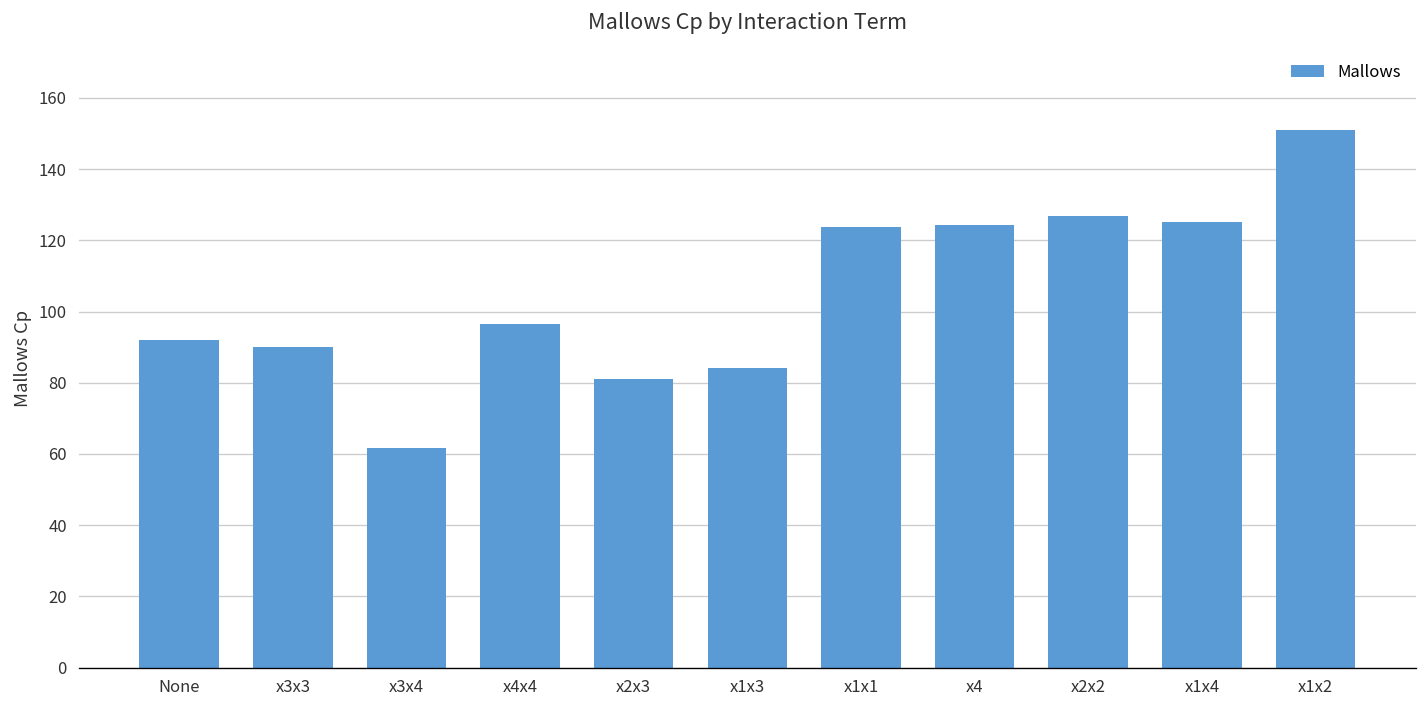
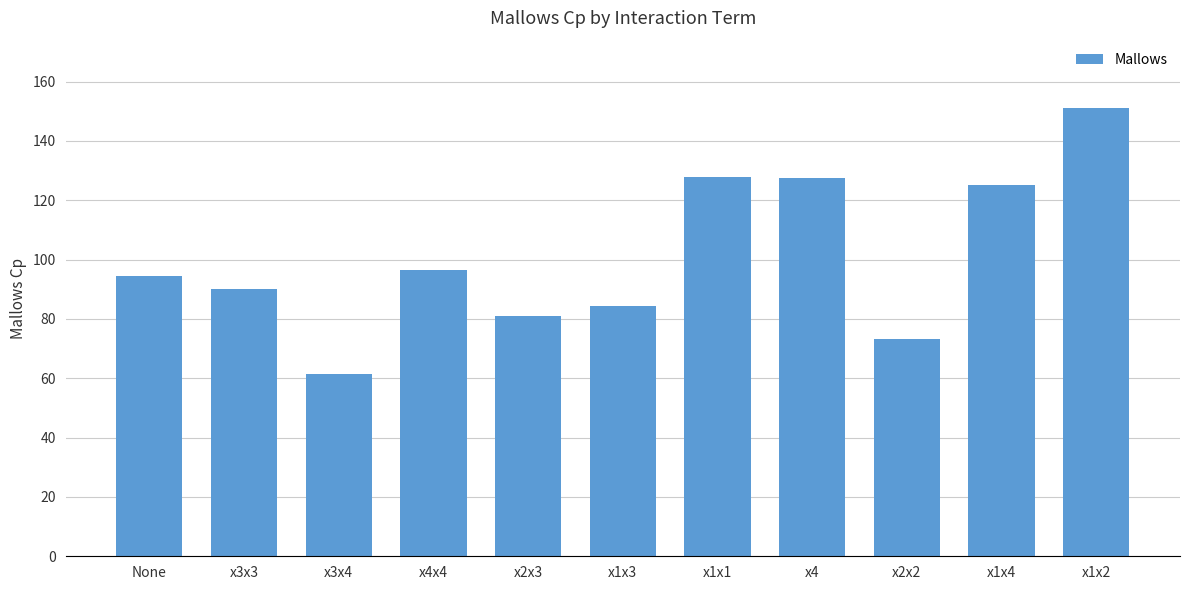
  {
-   "None": 92,
+   "None": 95,
    "x3x3": 90,
    "x3x4": 62,
    "x4x4": 97,
    "x2x3": 81,
    "x1x3": 84,
-   "x1x1": 124,
-   "x4": 124,
-   "x2x2": 127,
+   "x1x1": 128,
+   "x4": 127,
+   "x2x2": 73,
    "x1x4": 125,
    "x1x2": 151
  }
